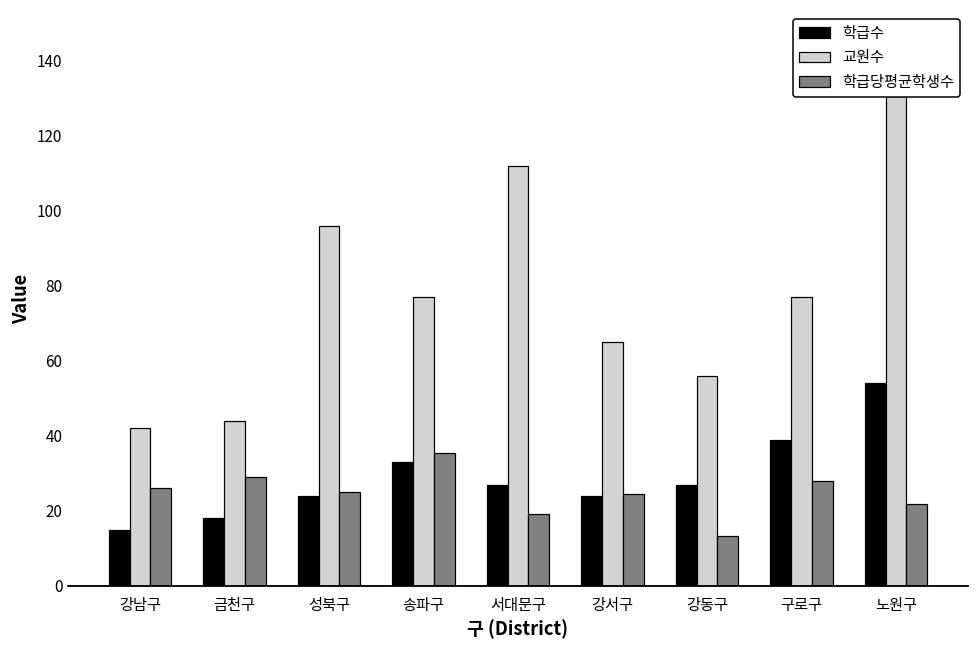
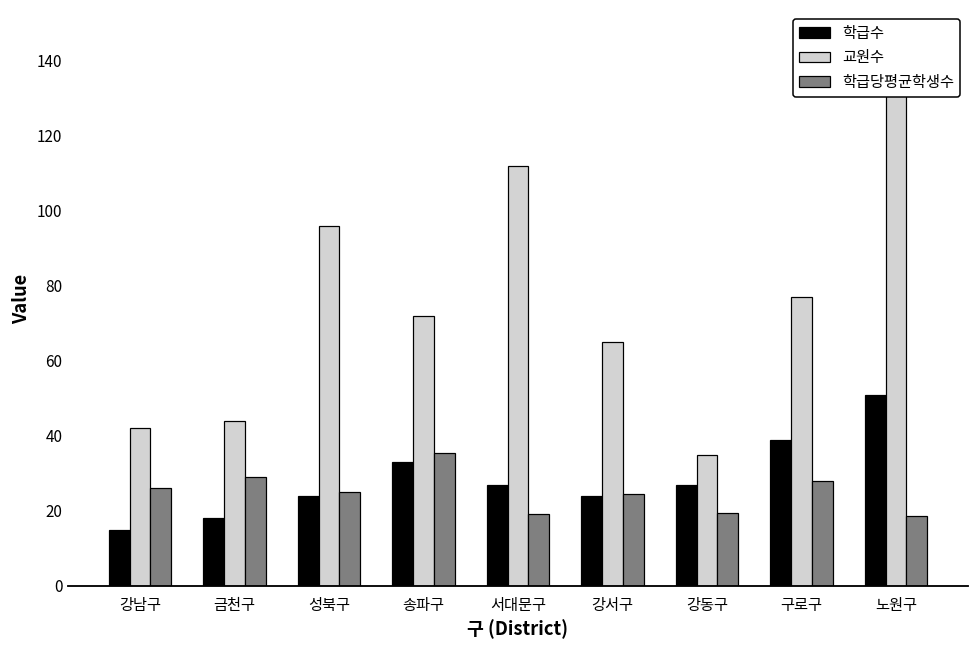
  {
    "학급수": {
      "강남구": 15,
      "금천구": 18,
      "성북구": 24,
      "송파구": 33,
      "서대문구": 27,
      "강서구": 24,
      "강동구": 27,
      "구로구": 39,
-     "노원구": 54
+     "노원구": 51
    },
    "교원수": {
      "강남구": 42,
      "금천구": 44,
      "성북구": 96,
-     "송파구": 77,
+     "송파구": 72,
      "서대문구": 112,
      "강서구": 65,
-     "강동구": 56,
+     "강동구": 35,
      "구로구": 77
    },
    "학급당평균학생수": {
      "강남구": 26,
      "금천구": 29,
      "성북구": 25,
      "송파구": 36,
      "서대문구": 19,
      "강서구": 24,
-     "강동구": 13,
+     "강동구": 19,
      "구로구": 28,
-     "노원구": 22
+     "노원구": 19
    }
  }
